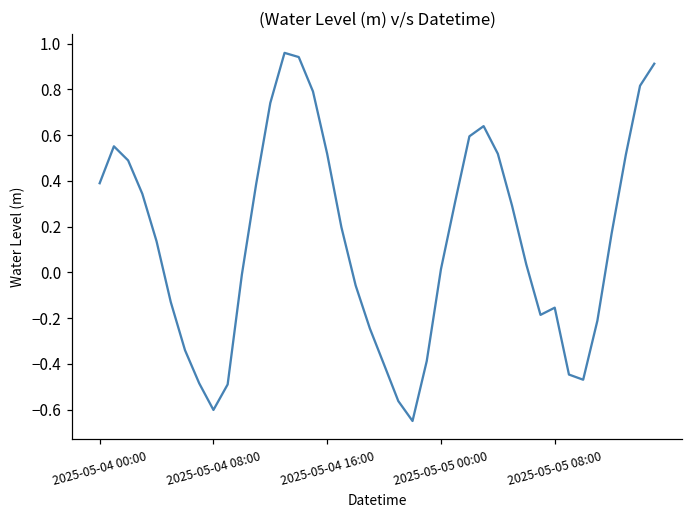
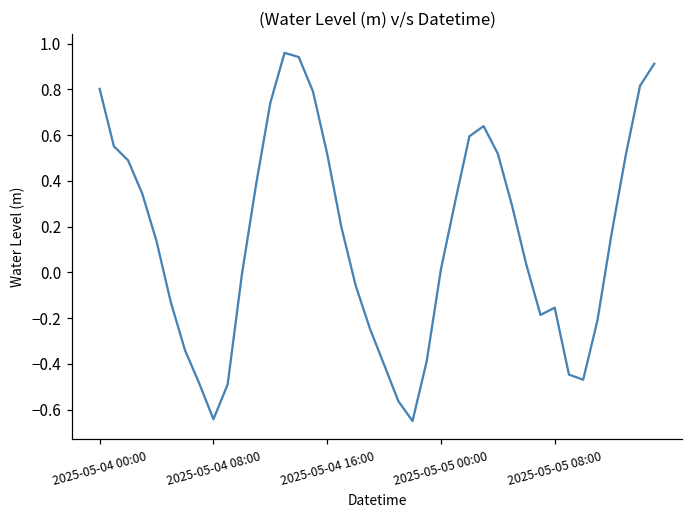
  {
-   "2025-05-04 00:00": 0.39,
-   "2025-05-04 08:00": -0.60,
+   "2025-05-04 00:00": 0.80,
+   "2025-05-04 08:00": -0.64,
    "2025-05-04 16:00": 0.52,
    "2025-05-05 00:00": 0.01,
    "2025-05-05 08:00": -0.15
  }
